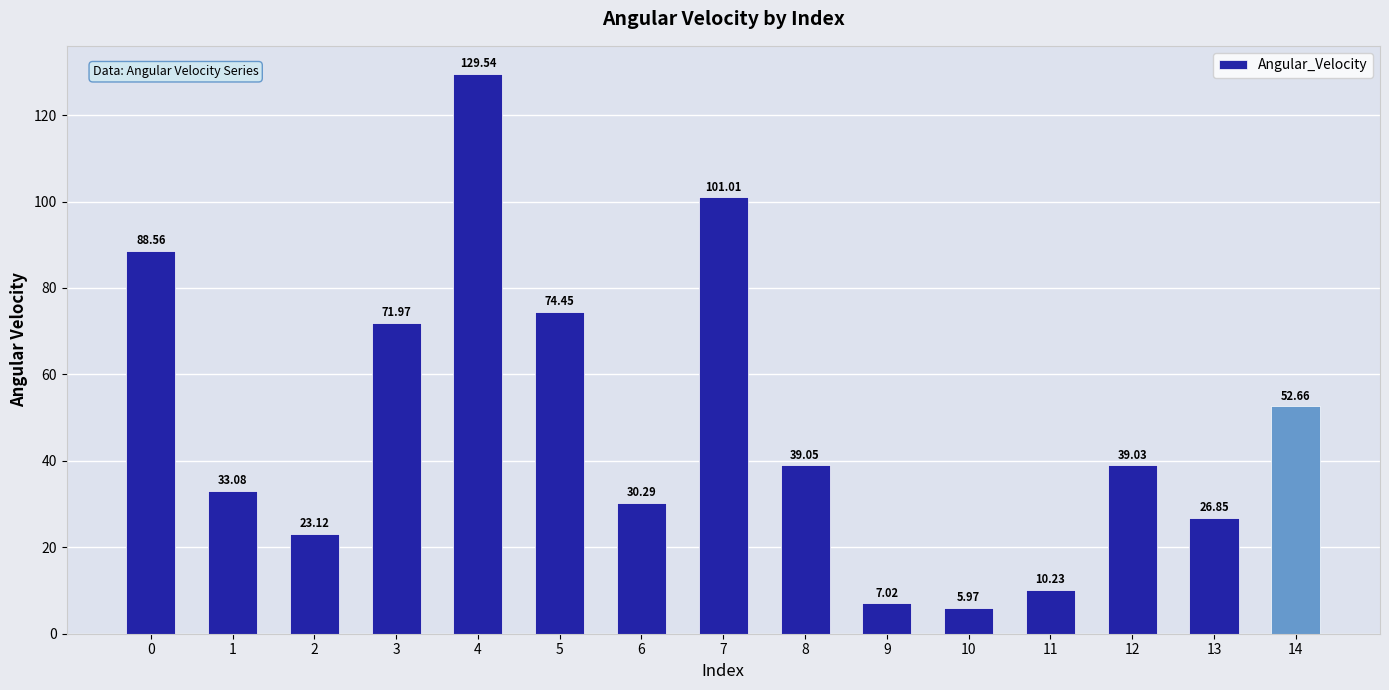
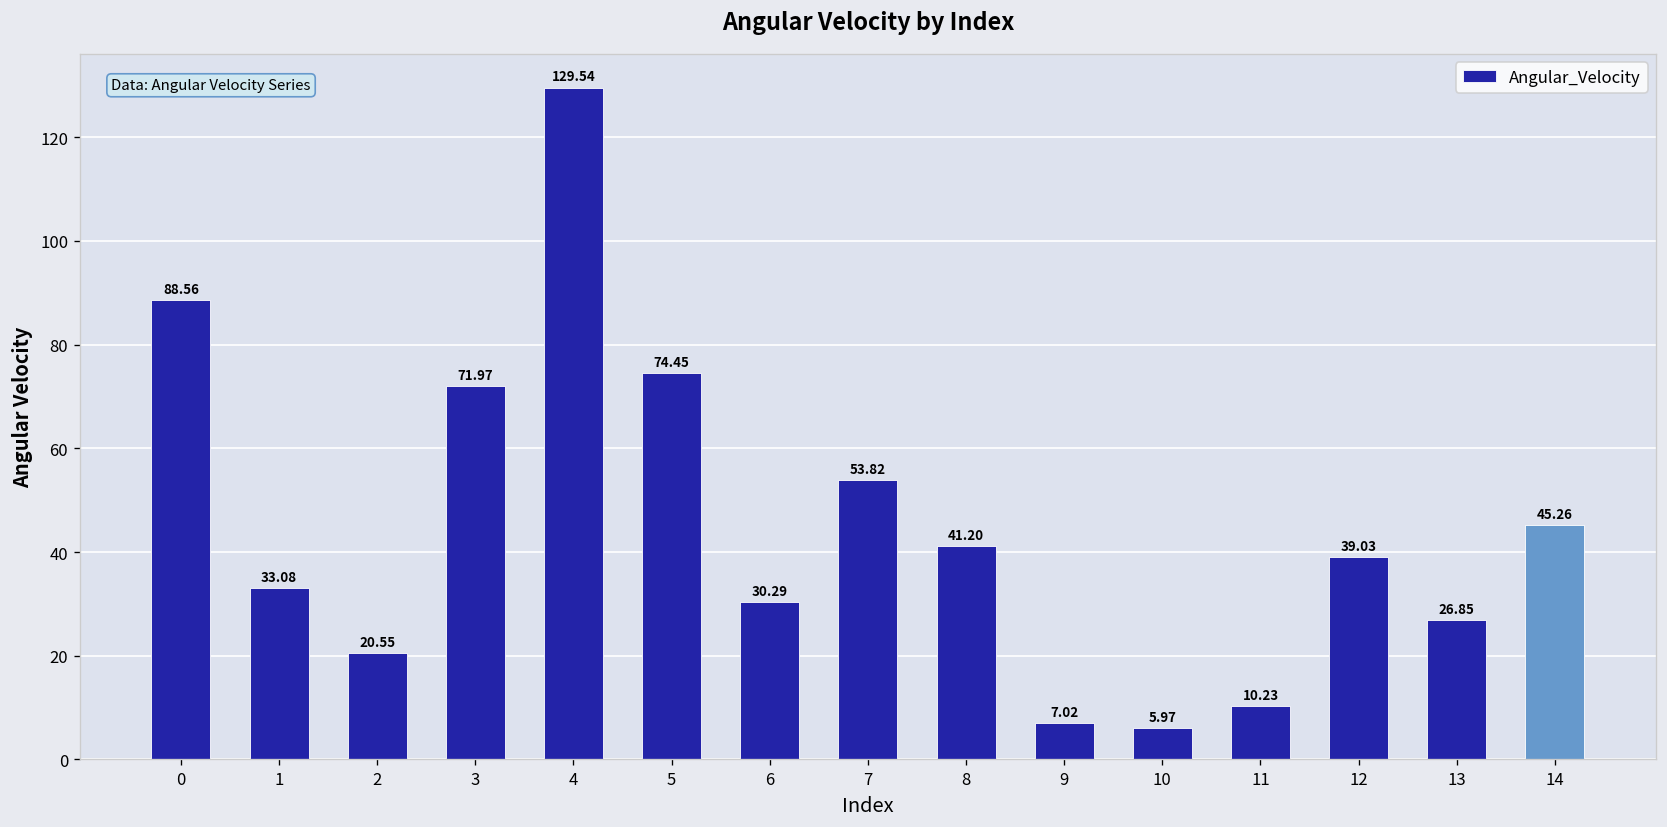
  {
    "0": 88.56,
    "1": 33.08,
-   "2": 23.12,
+   "2": 20.55,
    "3": 71.97,
    "4": 129.54,
    "5": 74.45,
    "6": 30.29,
-   "7": 101.01,
-   "8": 39.05,
+   "7": 53.82,
+   "8": 41.20,
    "9": 7.02,
    "10": 5.97,
    "11": 10.23,
    "12": 39.03,
    "13": 26.85,
-   "14": 52.66
+   "14": 45.26
  }
